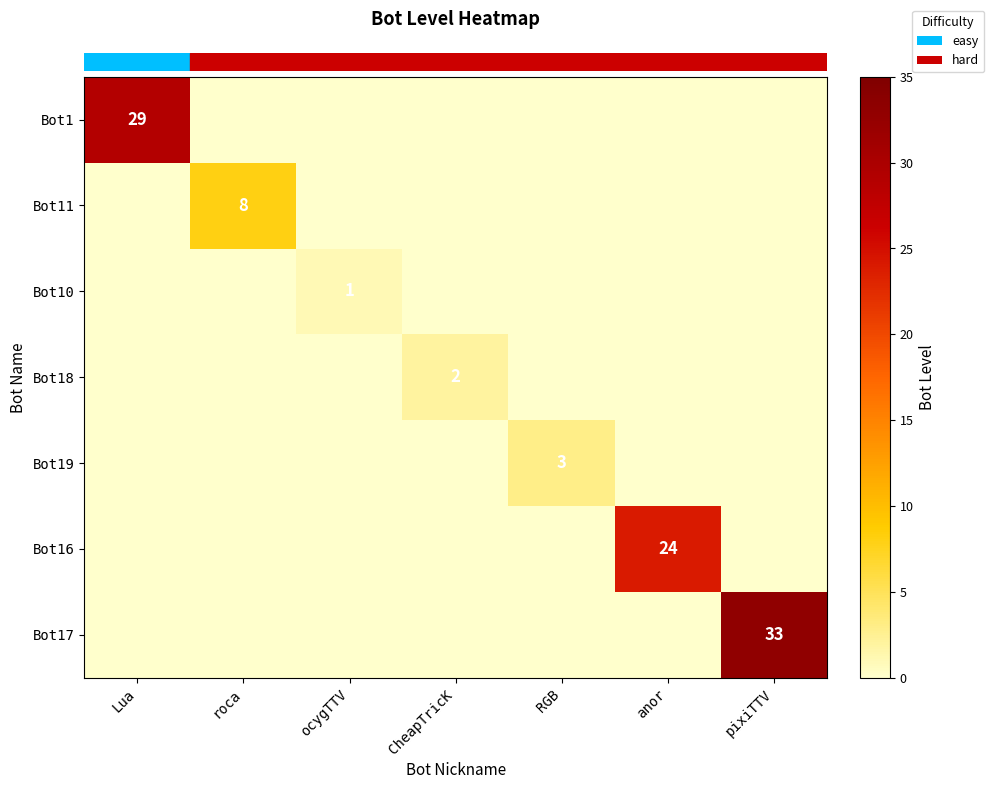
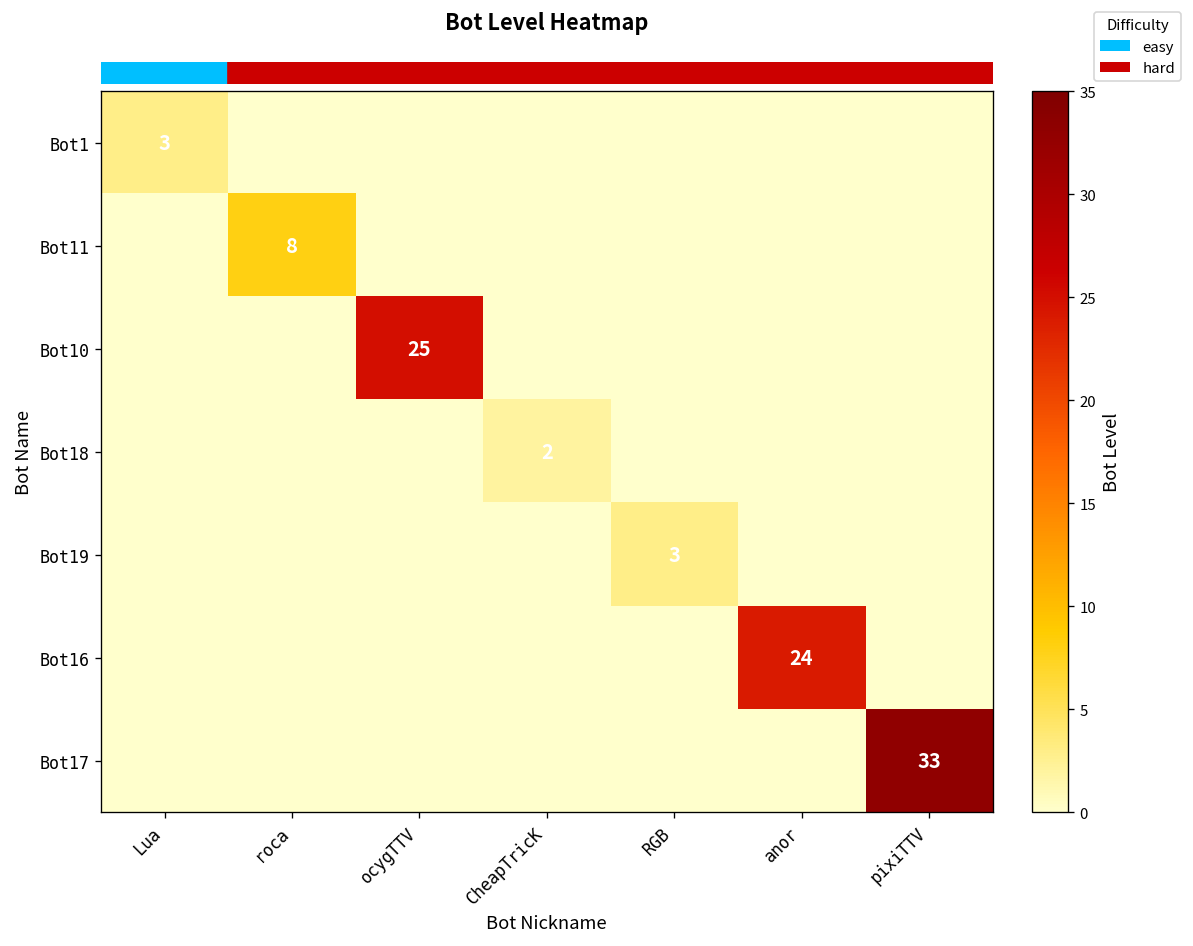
  {
    "Bot1": {
-     "Lua": 29
+     "Lua": 3
    },
    "Bot11": {
      "roca": 8
    },
    "Bot10": {
-     "ocygTTV": 1
+     "ocygTTV": 25
    },
    "Bot18": {
      "CheapTricK": 2
    },
    "Bot19": {
      "RGB": 3
    },
    "Bot16": {
      "anor": 24
    },
    "Bot17": {
      "pixiTTV": 33
    }
  }
